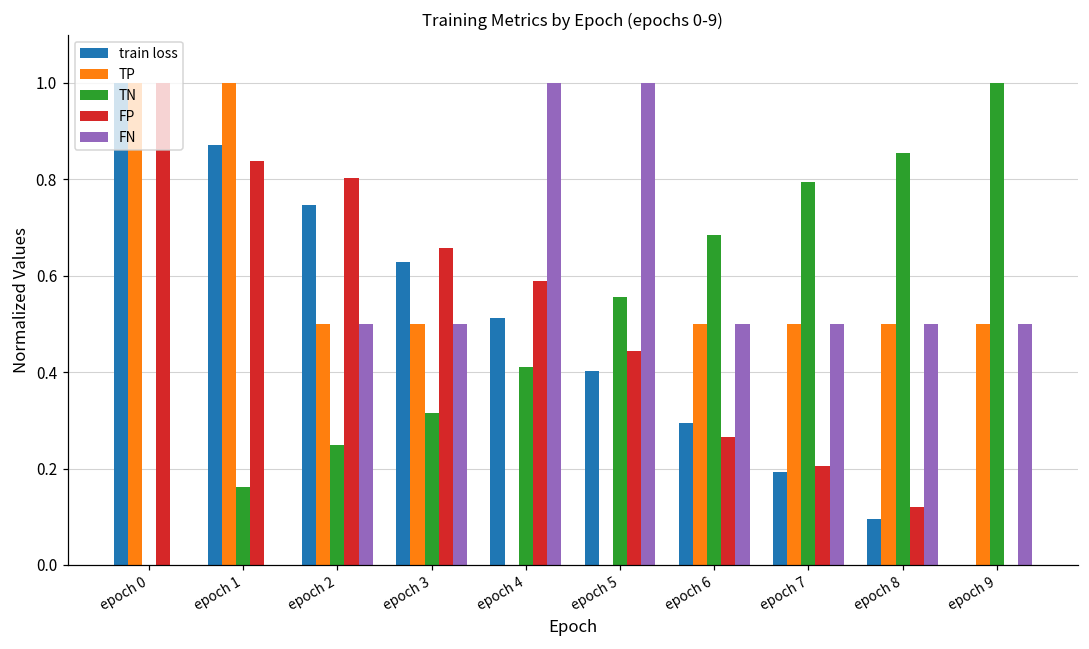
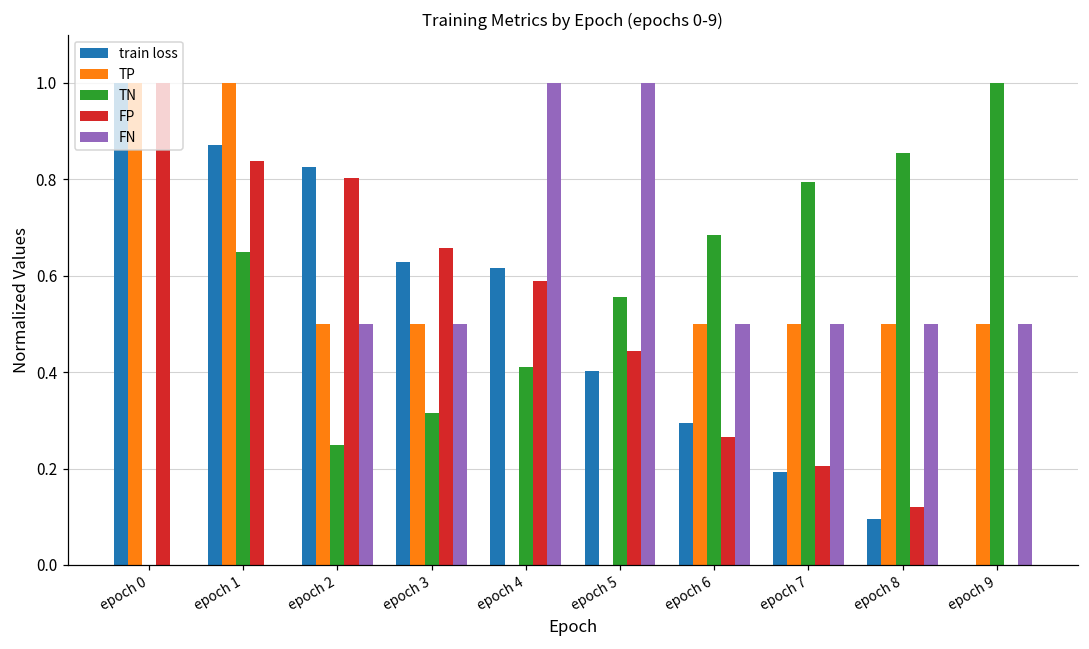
  {
    "train loss": {
      "epoch 1": 0.87,
-     "epoch 2": 0.75,
+     "epoch 2": 0.83,
      "epoch 3": 0.63,
-     "epoch 4": 0.51,
+     "epoch 4": 0.62,
      "epoch 5": 0.40,
      "epoch 6": 0.30,
      "epoch 7": 0.19,
      "epoch 8": 0.09,
      "epoch 9": 0.00
    },
    "TP": {
      "epoch 1": 1.00,
      "epoch 2": 0.50,
      "epoch 3": 0.50,
      "epoch 4": 0.00,
      "epoch 5": 0.00,
      "epoch 6": 0.50,
      "epoch 7": 0.50,
      "epoch 8": 0.50,
      "epoch 9": 0.50
    },
    "TN": {
      "epoch 0": 0.00,
-     "epoch 1": 0.16,
+     "epoch 1": 0.65,
      "epoch 2": 0.25,
      "epoch 3": 0.32,
      "epoch 4": 0.41,
      "epoch 5": 0.56,
      "epoch 6": 0.68,
      "epoch 7": 0.79,
      "epoch 8": 0.85,
      "epoch 9": 1.00
    },
    "FP": {
      "epoch 1": 0.84,
      "epoch 2": 0.80,
      "epoch 3": 0.66,
      "epoch 4": 0.59,
      "epoch 5": 0.44,
      "epoch 6": 0.26,
      "epoch 7": 0.21,
      "epoch 8": 0.12,
      "epoch 9": 0.00
    },
    "FN": {
      "epoch 0": 0.00,
      "epoch 1": 0.00,
      "epoch 2": 0.50,
      "epoch 3": 0.50,
      "epoch 4": 1.00,
      "epoch 5": 1.00,
      "epoch 6": 0.50,
      "epoch 7": 0.50,
      "epoch 8": 0.50,
      "epoch 9": 0.50
    }
  }
